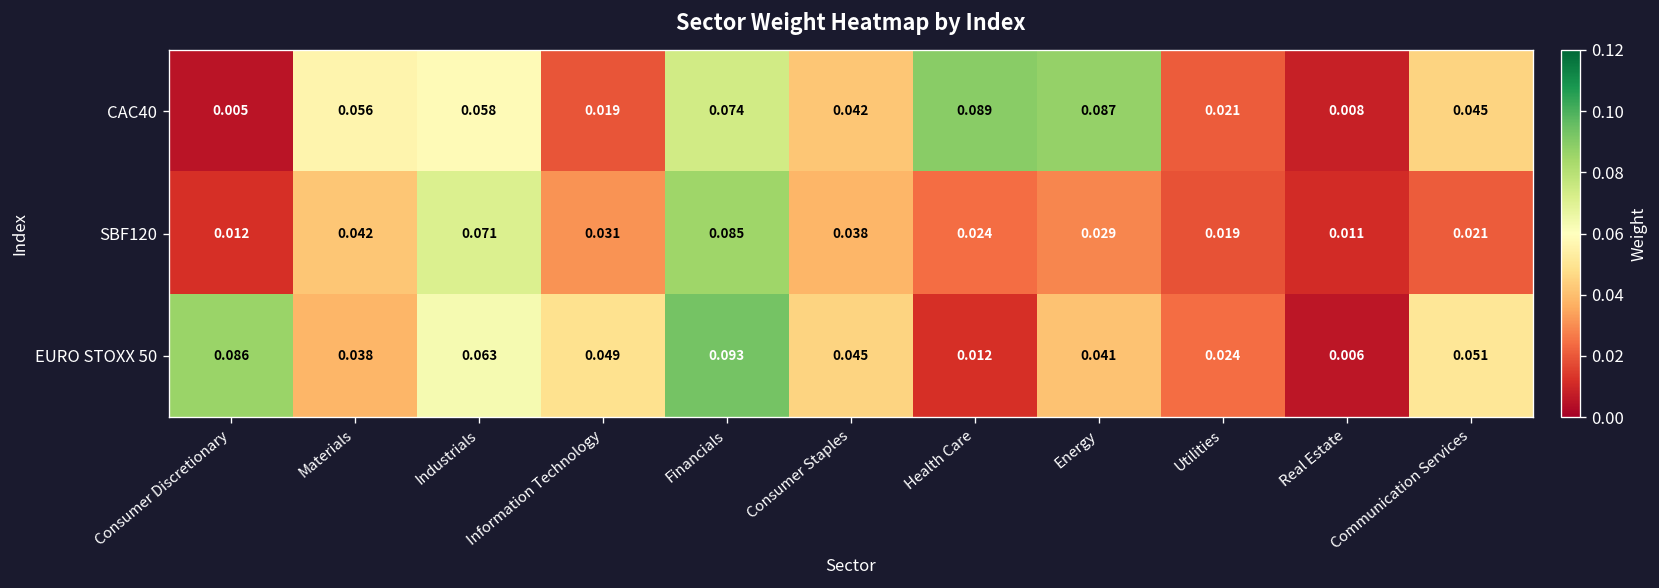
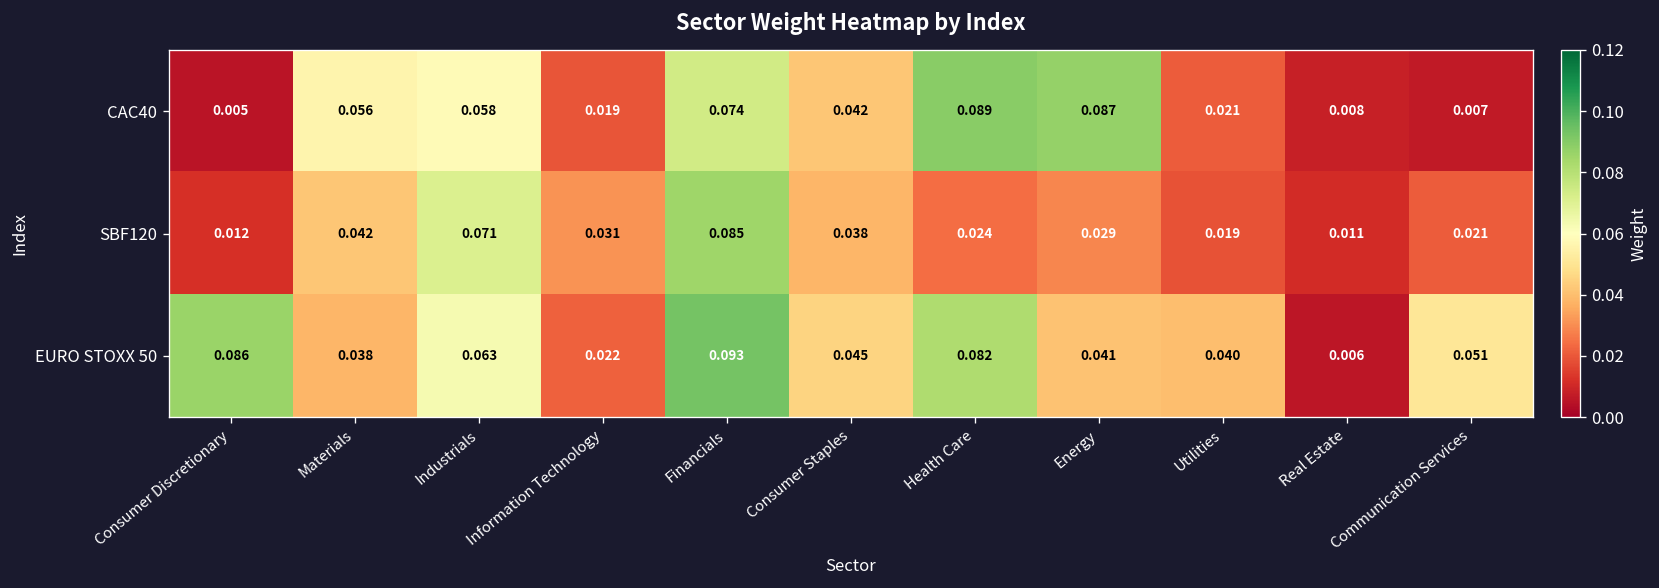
  {
    "CAC40": {
      "Consumer Discretionary": 0.005,
      "Materials": 0.056,
      "Industrials": 0.058,
      "Information Technology": 0.019,
      "Financials": 0.074,
      "Consumer Staples": 0.042,
      "Health Care": 0.089,
      "Energy": 0.087,
      "Utilities": 0.021,
      "Real Estate": 0.008,
-     "Communication Services": 0.045
+     "Communication Services": 0.007
    },
    "SBF120": {
      "Consumer Discretionary": 0.012,
      "Materials": 0.042,
      "Industrials": 0.071,
      "Information Technology": 0.031,
      "Financials": 0.085,
      "Consumer Staples": 0.038,
      "Health Care": 0.024,
      "Energy": 0.029,
      "Utilities": 0.019,
      "Real Estate": 0.011,
      "Communication Services": 0.021
    },
    "EURO STOXX 50": {
      "Consumer Discretionary": 0.086,
      "Materials": 0.038,
      "Industrials": 0.063,
-     "Information Technology": 0.049,
+     "Information Technology": 0.022,
      "Financials": 0.093,
      "Consumer Staples": 0.045,
-     "Health Care": 0.012,
+     "Health Care": 0.082,
      "Energy": 0.041,
-     "Utilities": 0.024,
+     "Utilities": 0.040,
      "Real Estate": 0.006,
      "Communication Services": 0.051
    }
  }
